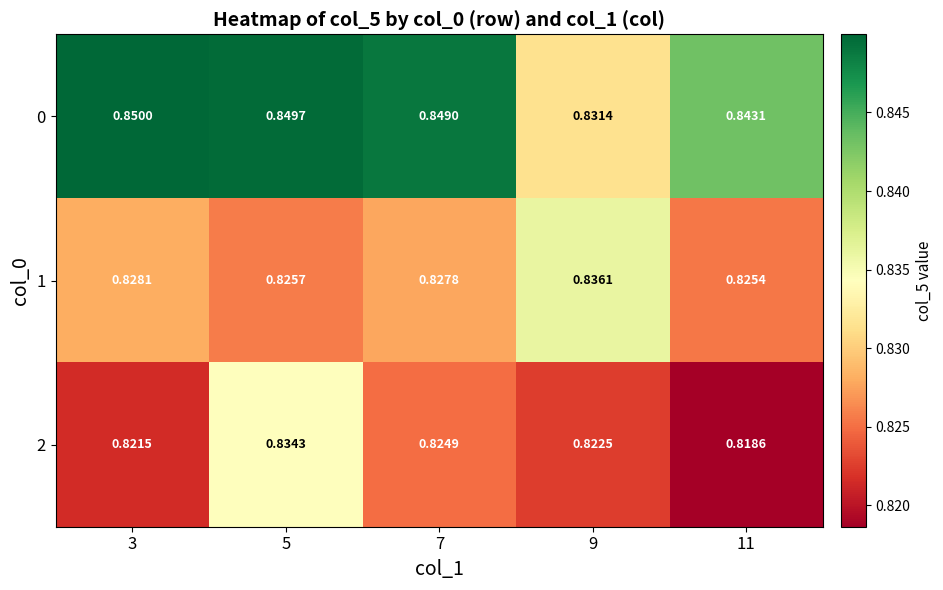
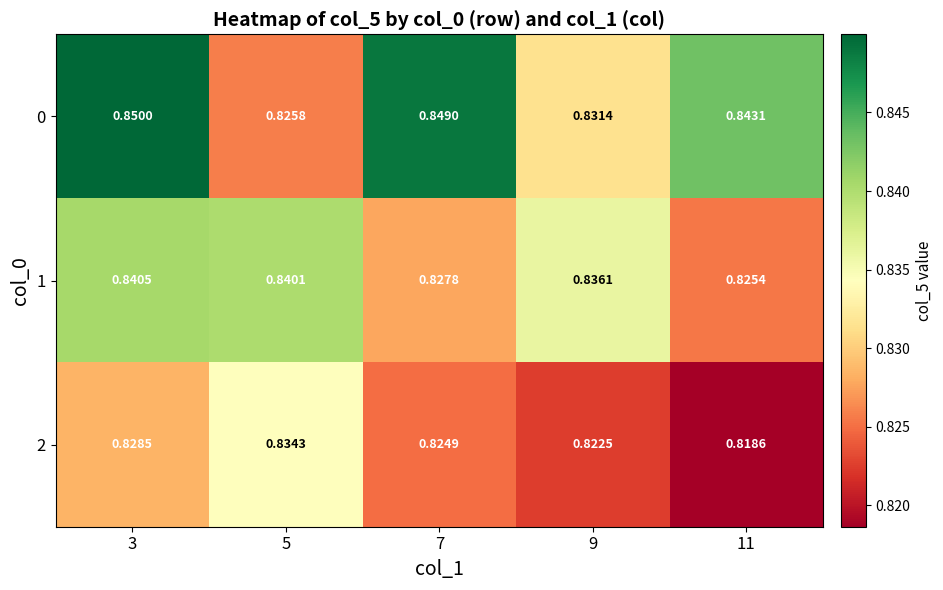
  {
    "0": {
      "3": 0.8500,
-     "5": 0.8497,
+     "5": 0.8258,
      "7": 0.8490,
      "9": 0.8314,
      "11": 0.8431
    },
    "1": {
-     "3": 0.8281,
-     "5": 0.8257,
+     "3": 0.8405,
+     "5": 0.8401,
      "7": 0.8278,
      "9": 0.8361,
      "11": 0.8254
    },
    "2": {
-     "3": 0.8215,
+     "3": 0.8285,
      "5": 0.8343,
      "7": 0.8249,
      "9": 0.8225,
      "11": 0.8186
    }
  }
